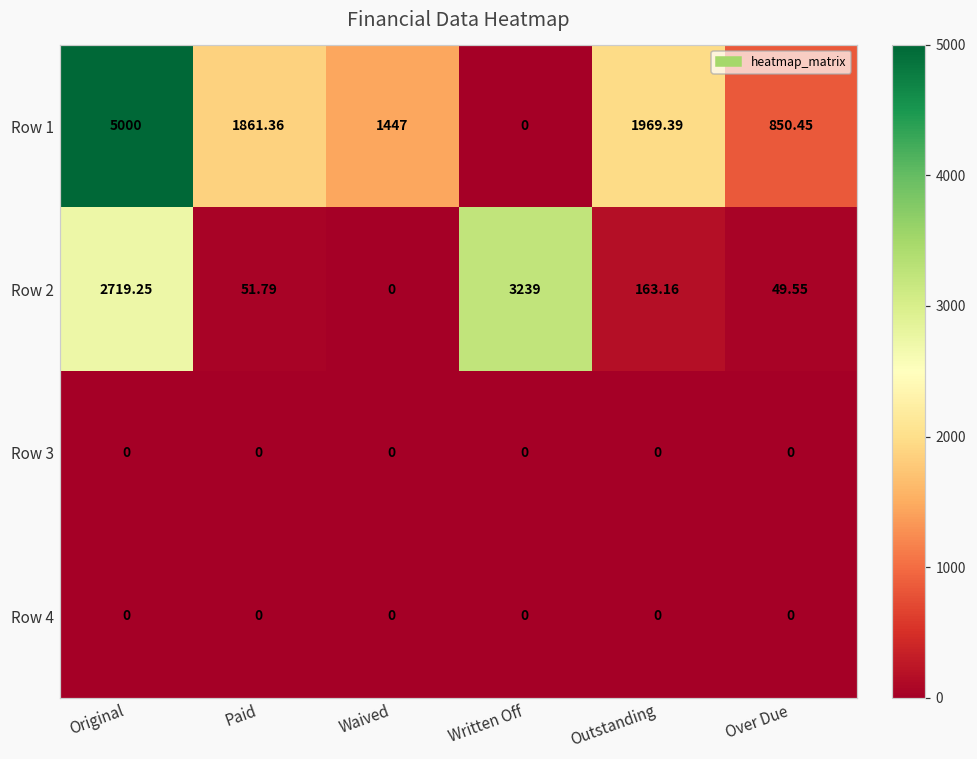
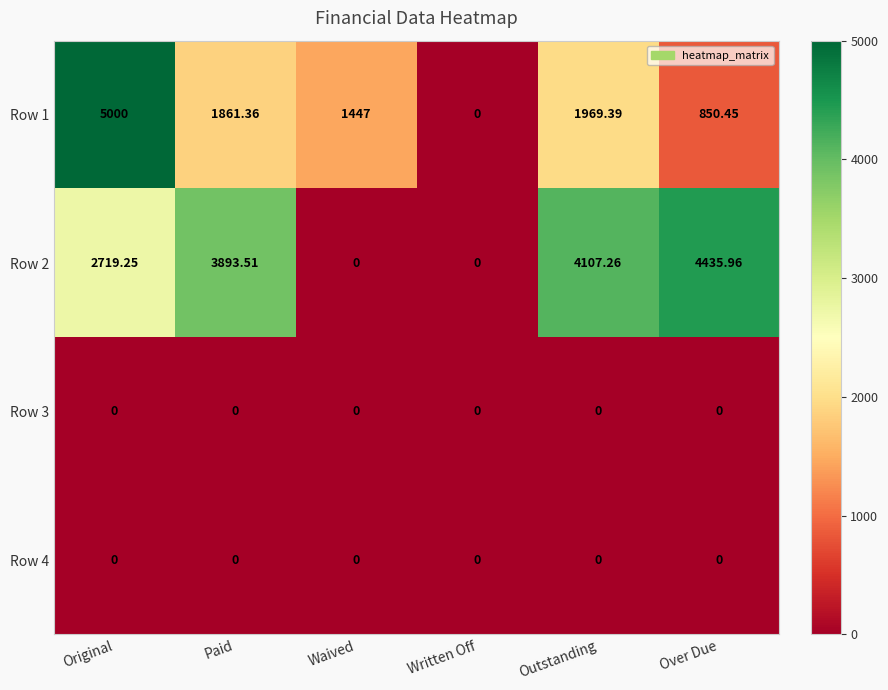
  {
    "Row 1": {
      "Original": 5000,
      "Paid": 1861.36,
      "Waived": 1447,
      "Written Off": 0,
      "Outstanding": 1969.39,
      "Over Due": 850.45
    },
    "Row 2": {
      "Original": 2719.25,
-     "Paid": 51.79,
+     "Paid": 3893.51,
      "Waived": 0,
-     "Written Off": 3239,
-     "Outstanding": 163.16,
-     "Over Due": 49.55
+     "Written Off": 0,
+     "Outstanding": 4107.26,
+     "Over Due": 4435.96
    },
    "Row 3": {
      "Original": 0,
      "Paid": 0,
      "Waived": 0,
      "Written Off": 0,
      "Outstanding": 0,
      "Over Due": 0
    },
    "Row 4": {
      "Original": 0,
      "Paid": 0,
      "Waived": 0,
      "Written Off": 0,
      "Outstanding": 0,
      "Over Due": 0
    }
  }
